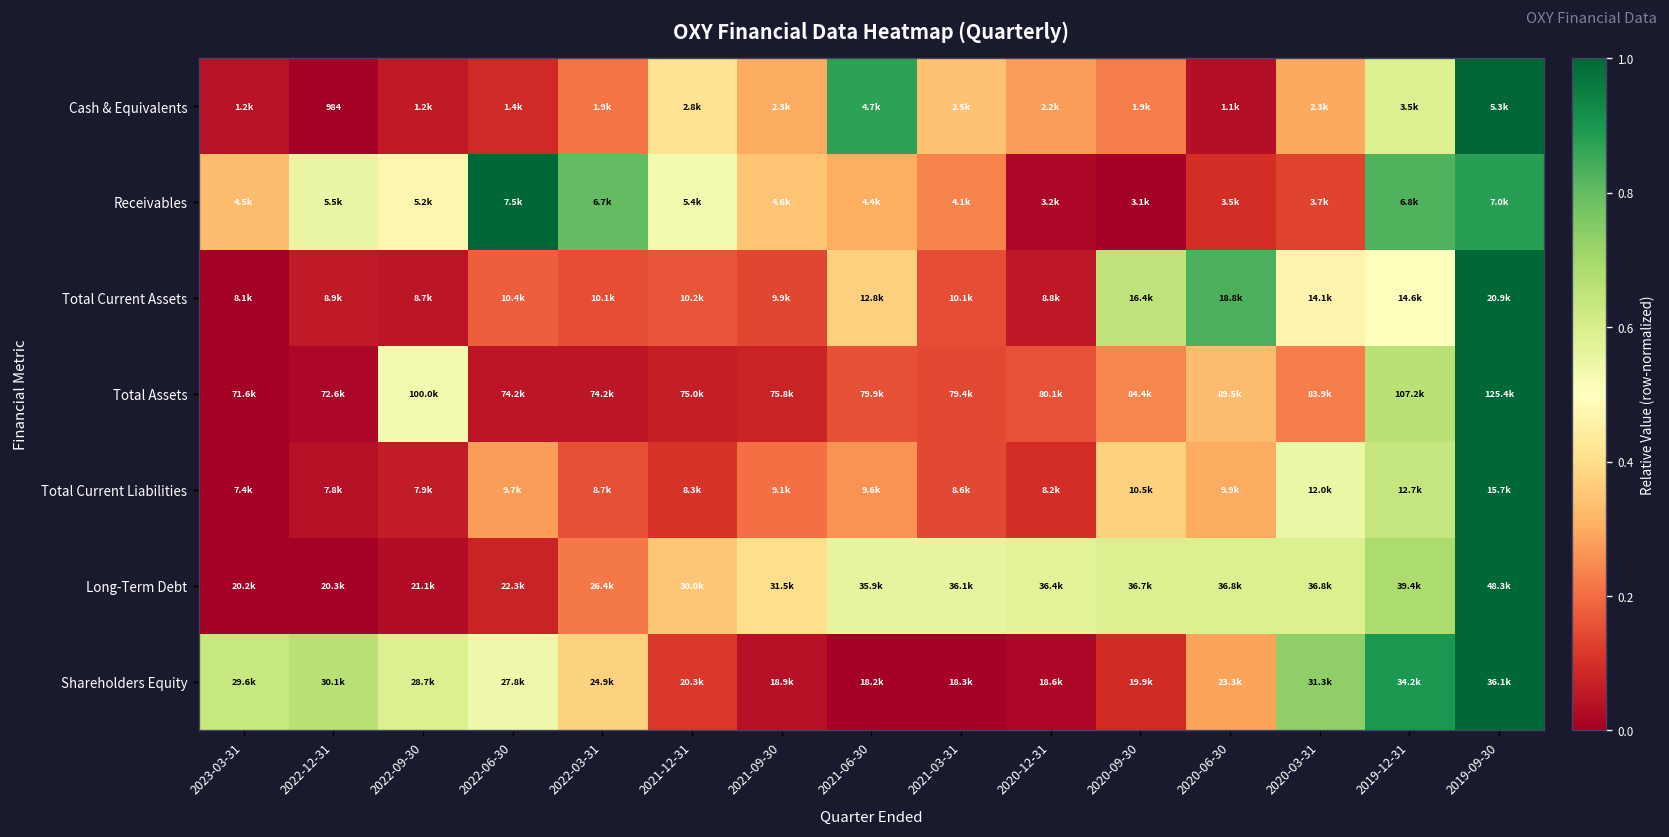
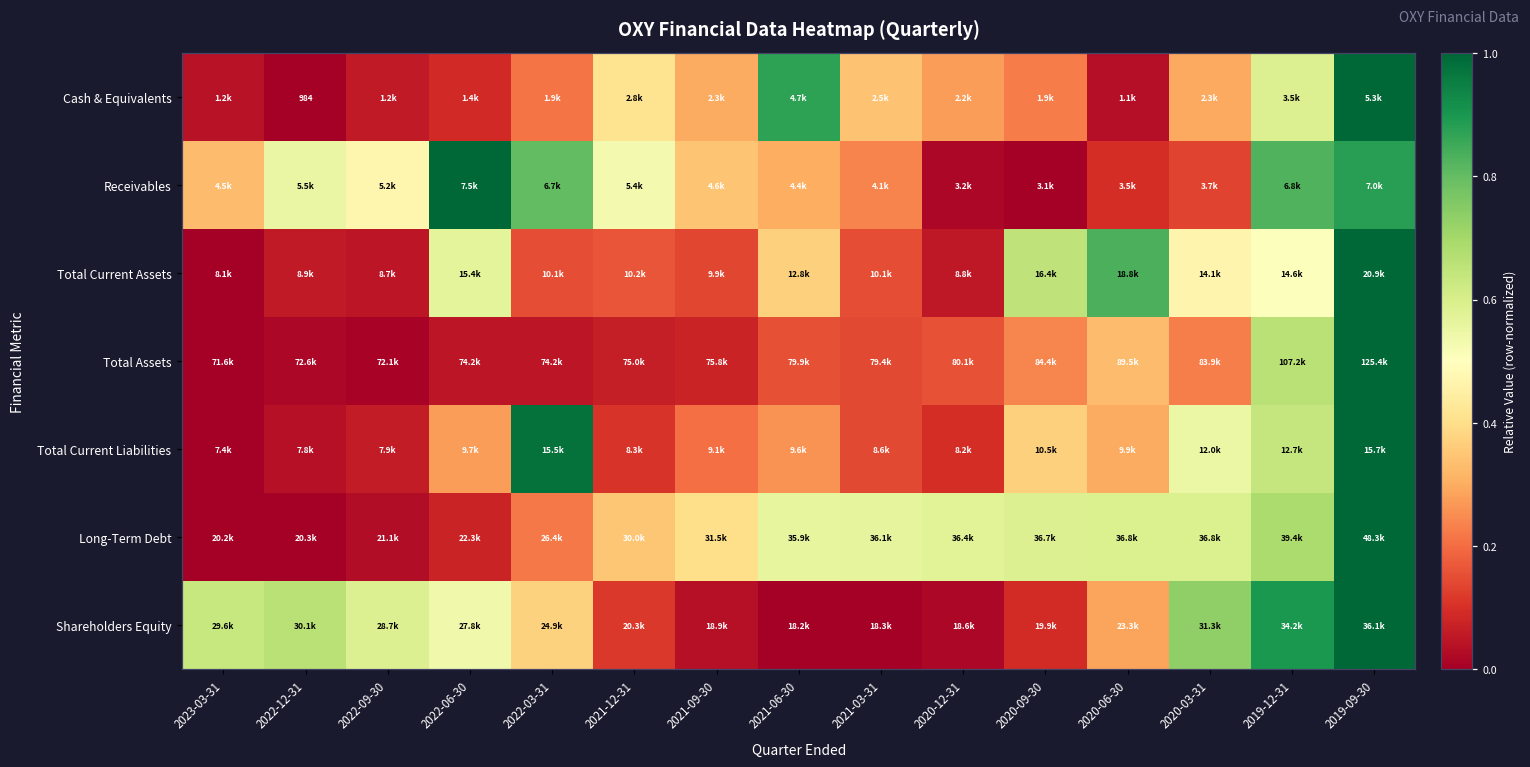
  {
    "Cash & Equivalents": {
      "2023-03-31": "1.2k",
      "2022-12-31": "984",
      "2022-09-30": "1.2k",
      "2022-06-30": "1.4k",
      "2022-03-31": "1.9k",
      "2021-12-31": "2.8k",
      "2021-09-30": "2.3k",
      "2021-06-30": "4.7k",
      "2021-03-31": "2.5k",
      "2020-12-31": "2.2k",
      "2020-09-30": "1.9k",
      "2020-06-30": "1.1k",
      "2020-03-31": "2.3k",
      "2019-12-31": "3.5k",
      "2019-09-30": "5.3k"
    },
    "Receivables": {
      "2023-03-31": "4.5k",
      "2022-12-31": "5.5k",
      "2022-09-30": "5.2k",
      "2022-06-30": "7.5k",
      "2022-03-31": "6.7k",
      "2021-12-31": "5.4k",
      "2021-09-30": "4.6k",
      "2021-06-30": "4.4k",
      "2021-03-31": "4.1k",
      "2020-12-31": "3.2k",
      "2020-09-30": "3.1k",
      "2020-06-30": "3.5k",
      "2020-03-31": "3.7k",
      "2019-12-31": "6.8k",
      "2019-09-30": "7.0k"
    },
    "Total Current Assets": {
      "2023-03-31": "8.1k",
      "2022-12-31": "8.9k",
      "2022-09-30": "8.7k",
-     "2022-06-30": "10.4k",
+     "2022-06-30": "15.4k",
      "2022-03-31": "10.1k",
      "2021-12-31": "10.2k",
      "2021-09-30": "9.9k",
      "2021-06-30": "12.8k",
      "2021-03-31": "10.1k",
      "2020-12-31": "8.8k",
      "2020-09-30": "16.4k",
      "2020-06-30": "18.8k",
      "2020-03-31": "14.1k",
      "2019-12-31": "14.6k",
      "2019-09-30": "20.9k"
    },
    "Total Assets": {
      "2023-03-31": "71.6k",
      "2022-12-31": "72.6k",
-     "2022-09-30": "100.0k",
+     "2022-09-30": "72.1k",
      "2022-06-30": "74.2k",
      "2022-03-31": "74.2k",
      "2021-12-31": "75.0k",
      "2021-09-30": "75.8k",
      "2021-06-30": "79.9k",
      "2021-03-31": "79.4k",
      "2020-12-31": "80.1k",
      "2020-09-30": "84.4k",
      "2020-06-30": "89.5k",
      "2020-03-31": "83.9k",
      "2019-12-31": "107.2k",
      "2019-09-30": "125.4k"
    },
    "Total Current Liabilities": {
      "2023-03-31": "7.4k",
      "2022-12-31": "7.8k",
      "2022-09-30": "7.9k",
      "2022-06-30": "9.7k",
-     "2022-03-31": "8.7k",
+     "2022-03-31": "15.5k",
      "2021-12-31": "8.3k",
      "2021-09-30": "9.1k",
      "2021-06-30": "9.6k",
      "2021-03-31": "8.6k",
      "2020-12-31": "8.2k",
      "2020-09-30": "10.5k",
      "2020-06-30": "9.9k",
      "2020-03-31": "12.0k",
      "2019-12-31": "12.7k",
      "2019-09-30": "15.7k"
    },
    "Long-Term Debt": {
      "2023-03-31": "20.2k",
      "2022-12-31": "20.3k",
      "2022-09-30": "21.1k",
      "2022-06-30": "22.3k",
      "2022-03-31": "26.4k",
      "2021-12-31": "30.0k",
      "2021-09-30": "31.5k",
      "2021-06-30": "35.9k",
      "2021-03-31": "36.1k",
      "2020-12-31": "36.4k",
      "2020-09-30": "36.7k",
      "2020-06-30": "36.8k",
      "2020-03-31": "36.8k",
      "2019-12-31": "39.4k",
      "2019-09-30": "48.3k"
    },
    "Shareholders Equity": {
      "2023-03-31": "29.6k",
      "2022-12-31": "30.1k",
      "2022-09-30": "28.7k",
      "2022-06-30": "27.8k",
      "2022-03-31": "24.9k",
      "2021-12-31": "20.3k",
      "2021-09-30": "18.9k",
      "2021-06-30": "18.2k",
      "2021-03-31": "18.3k",
      "2020-12-31": "18.6k",
      "2020-09-30": "19.9k",
      "2020-06-30": "23.3k",
      "2020-03-31": "31.3k",
      "2019-12-31": "34.2k",
      "2019-09-30": "36.1k"
    }
  }
